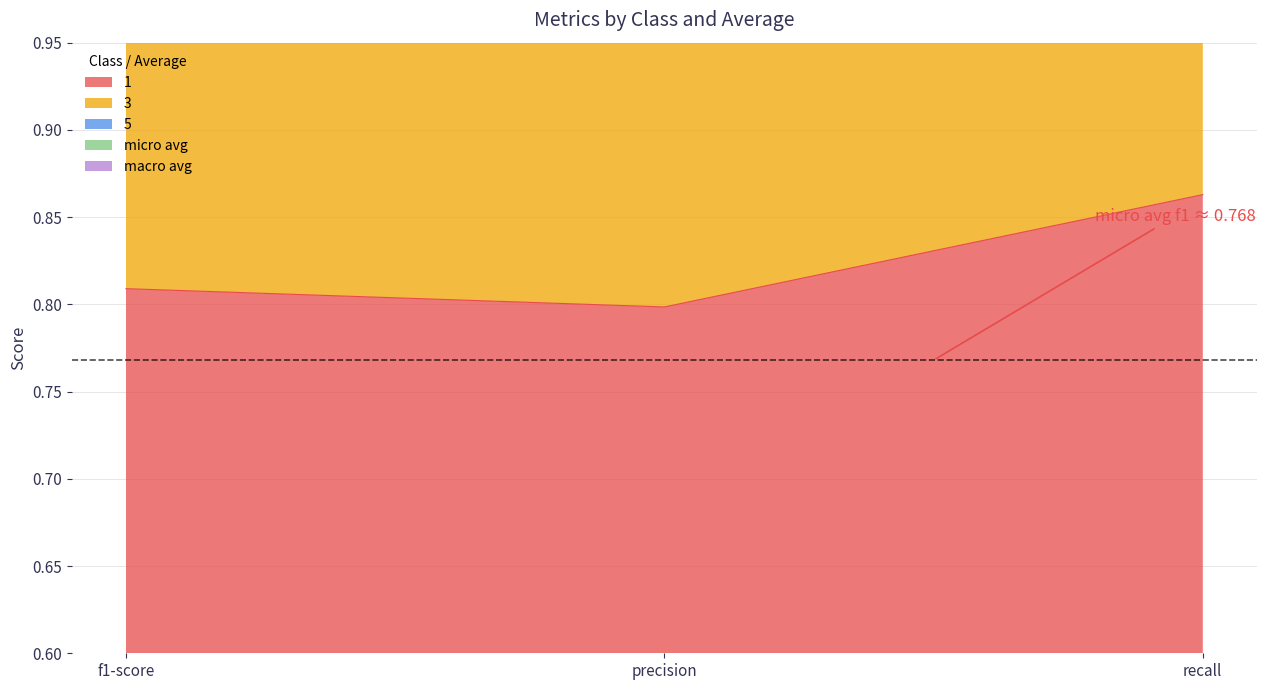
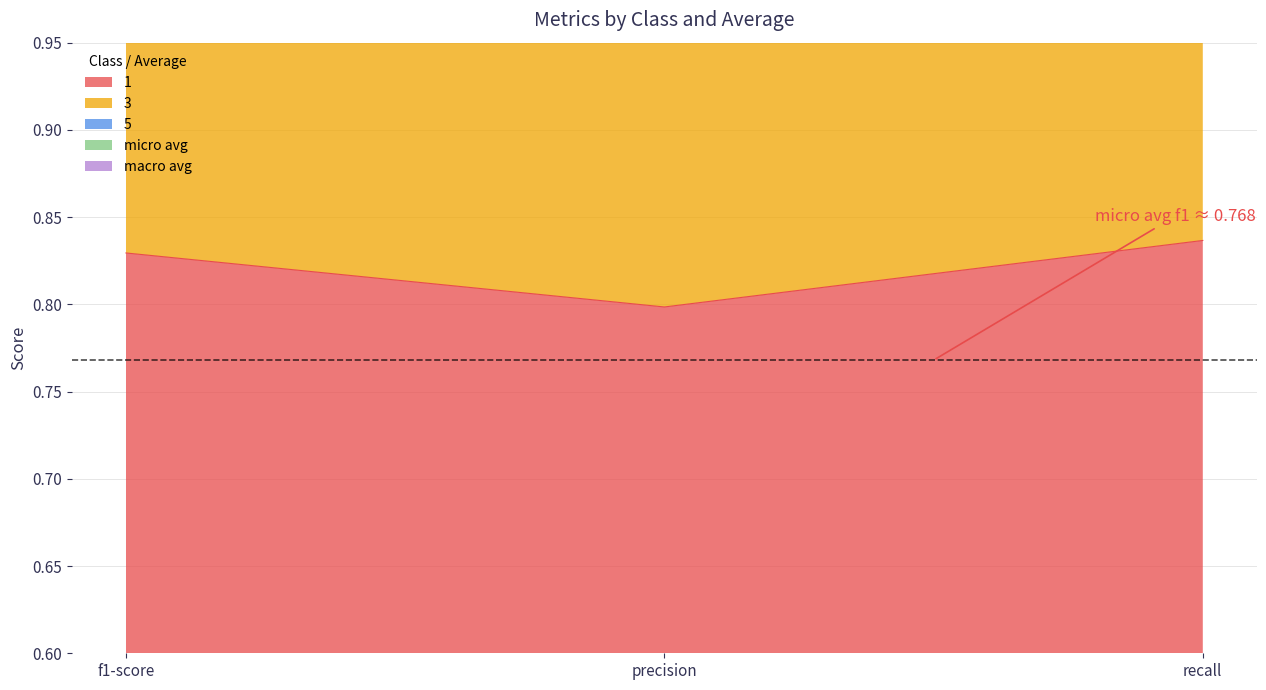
  {
    "1": {
-     "f1-score": 0.809,
+     "f1-score": 0.829,
      "precision": 0.799,
-     "recall": 0.863
+     "recall": 0.837
    }
  }
